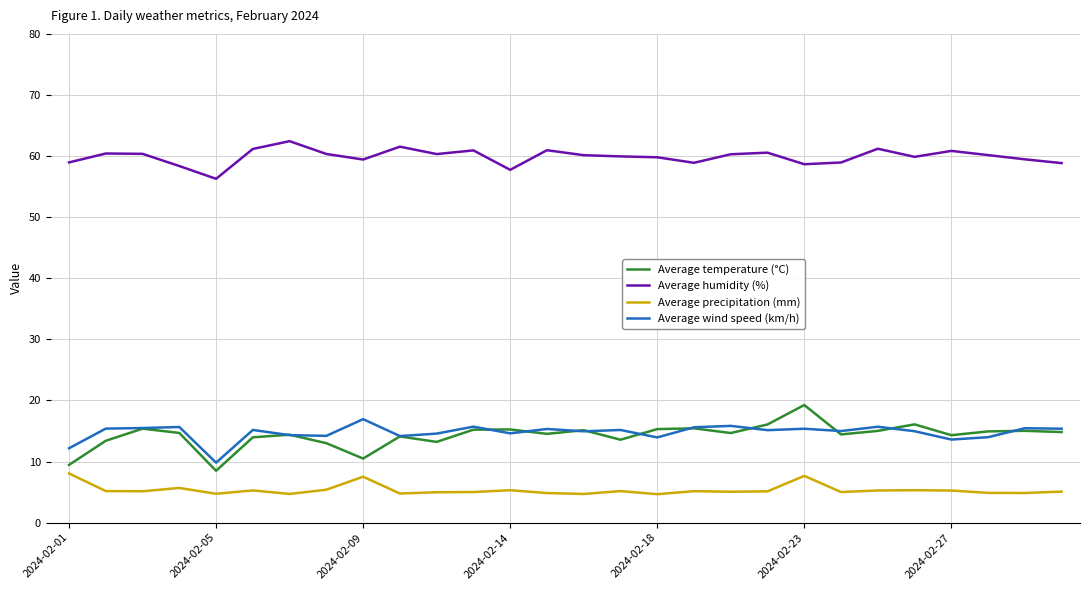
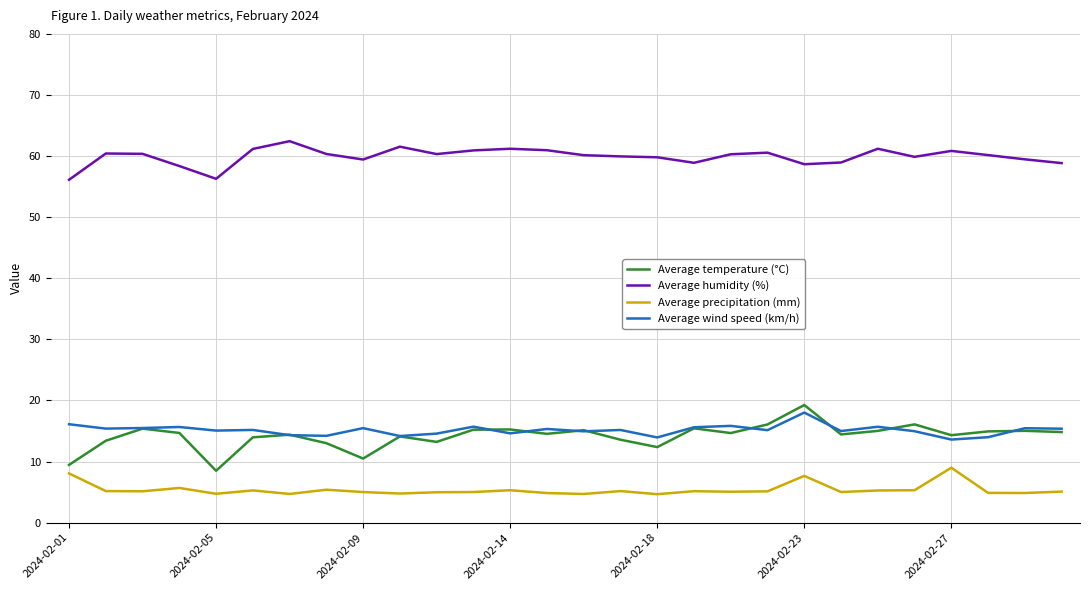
  {
    "Average temperature (°C)": {
      "2024-02-01": 9,
      "2024-02-05": 8,
      "2024-02-09": 10,
      "2024-02-14": 15,
-     "2024-02-18": 15,
+     "2024-02-18": 12,
      "2024-02-23": 19,
      "2024-02-27": 14
    },
    "Average humidity (%)": {
-     "2024-02-01": 59,
+     "2024-02-01": 56,
      "2024-02-05": 56,
      "2024-02-09": 59,
-     "2024-02-14": 58,
+     "2024-02-14": 61,
      "2024-02-18": 60,
      "2024-02-23": 59,
      "2024-02-27": 61
    },
    "Average precipitation (mm)": {
      "2024-02-01": 8,
      "2024-02-05": 5,
-     "2024-02-09": 8,
+     "2024-02-09": 5,
      "2024-02-14": 5,
      "2024-02-18": 5,
      "2024-02-23": 8,
-     "2024-02-27": 5
+     "2024-02-27": 9
    },
    "Average wind speed (km/h)": {
-     "2024-02-01": 12,
-     "2024-02-05": 10,
-     "2024-02-09": 17,
+     "2024-02-01": 16,
+     "2024-02-05": 15,
+     "2024-02-09": 15,
      "2024-02-14": 15,
      "2024-02-18": 14,
-     "2024-02-23": 15,
+     "2024-02-23": 18,
      "2024-02-27": 14
    }
  }
